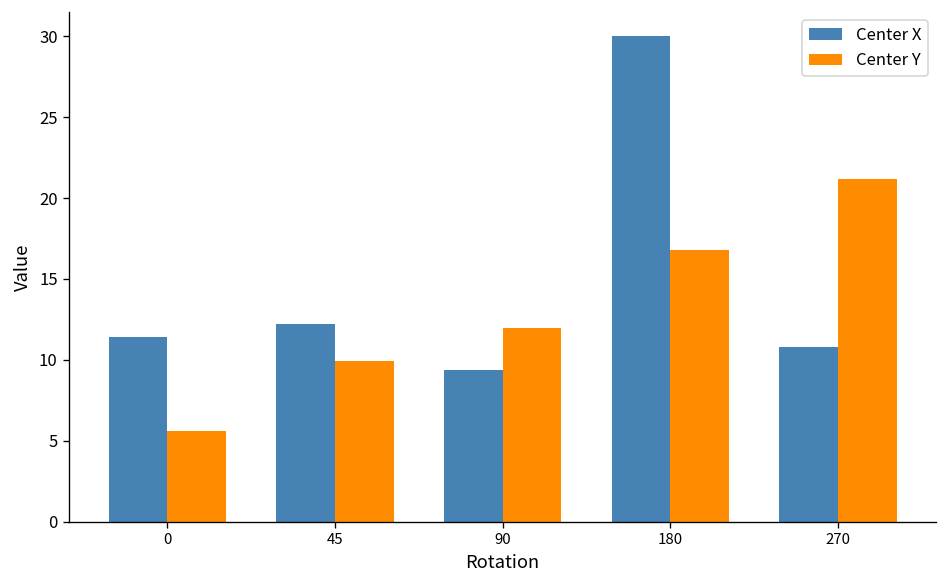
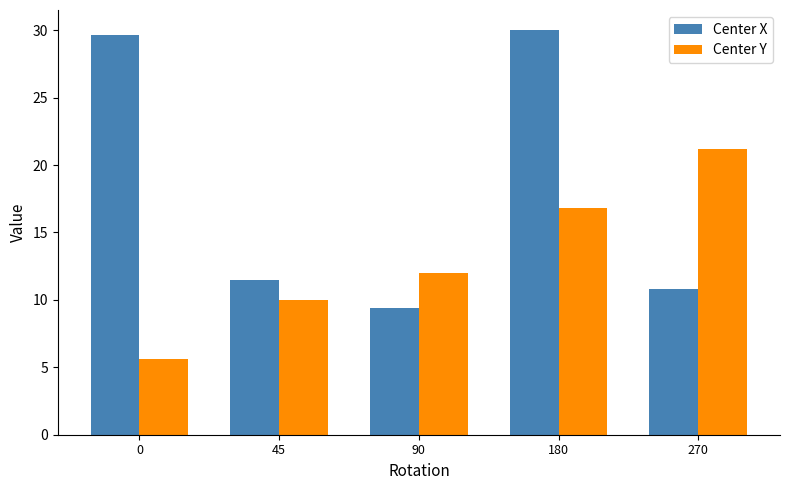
  {
    "Center X": {
-     "0": 11.4,
-     "45": 12.2,
+     "0": 29.6,
+     "45": 11.5,
      "90": 9.4,
      "180": 30.0,
      "270": 10.8
    },
    "Center Y": {
      "0": 5.6,
      "45": 10.0,
      "90": 12.0,
      "180": 16.8,
      "270": 21.2
    }
  }
